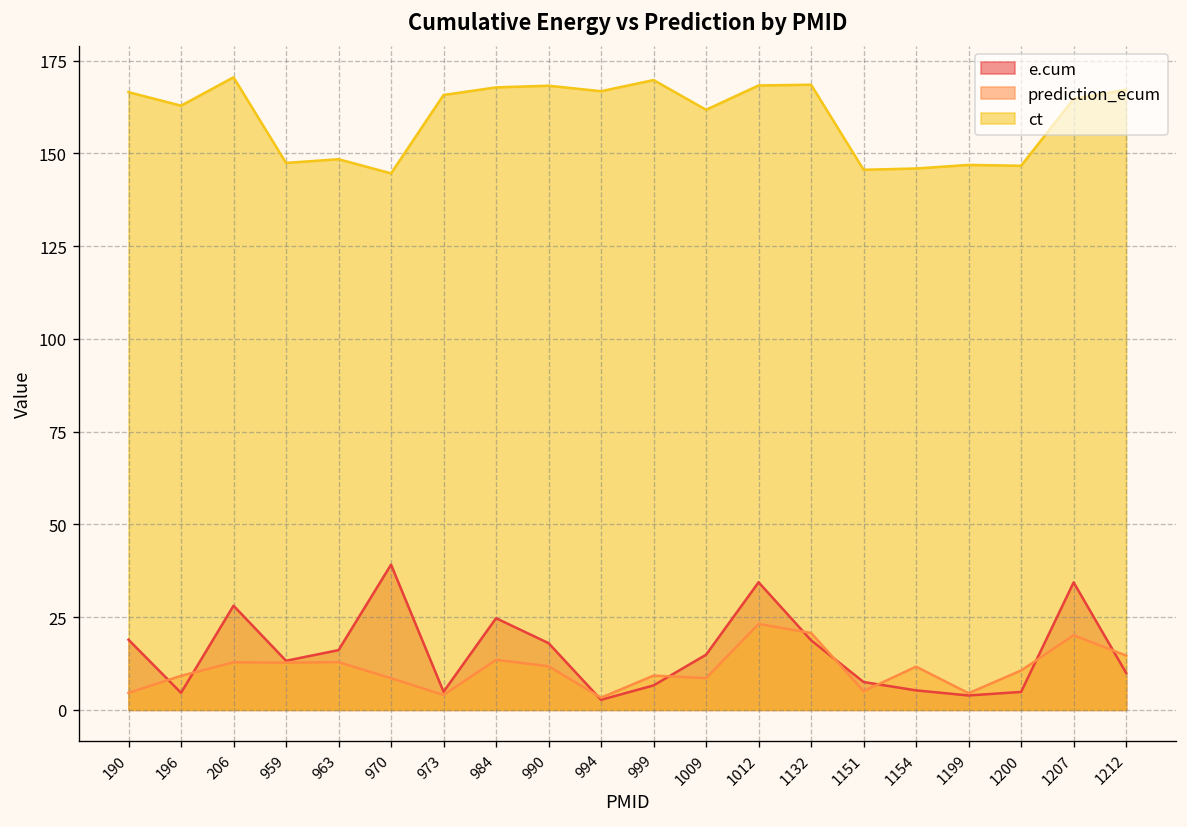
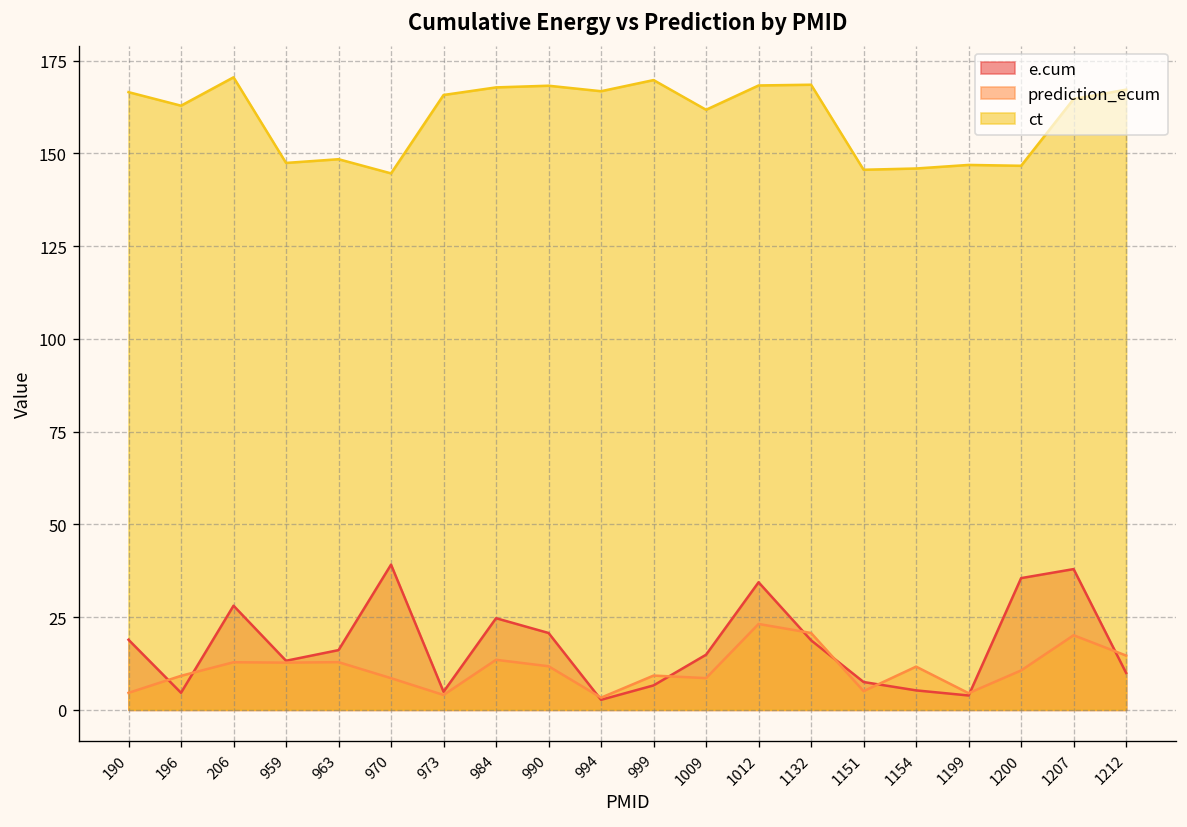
  {
    "e.cum": {
      "190": 19,
      "196": 5,
      "206": 28,
      "963": 16,
      "970": 39,
      "973": 5,
      "984": 25,
-     "990": 18,
+     "990": 21,
      "999": 7,
      "1009": 15,
      "1012": 34,
      "1132": 19,
      "1151": 7,
      "1154": 5,
-     "1200": 5,
-     "1207": 34,
+     "1200": 36,
+     "1207": 38,
      "1212": 10
    }
  }
